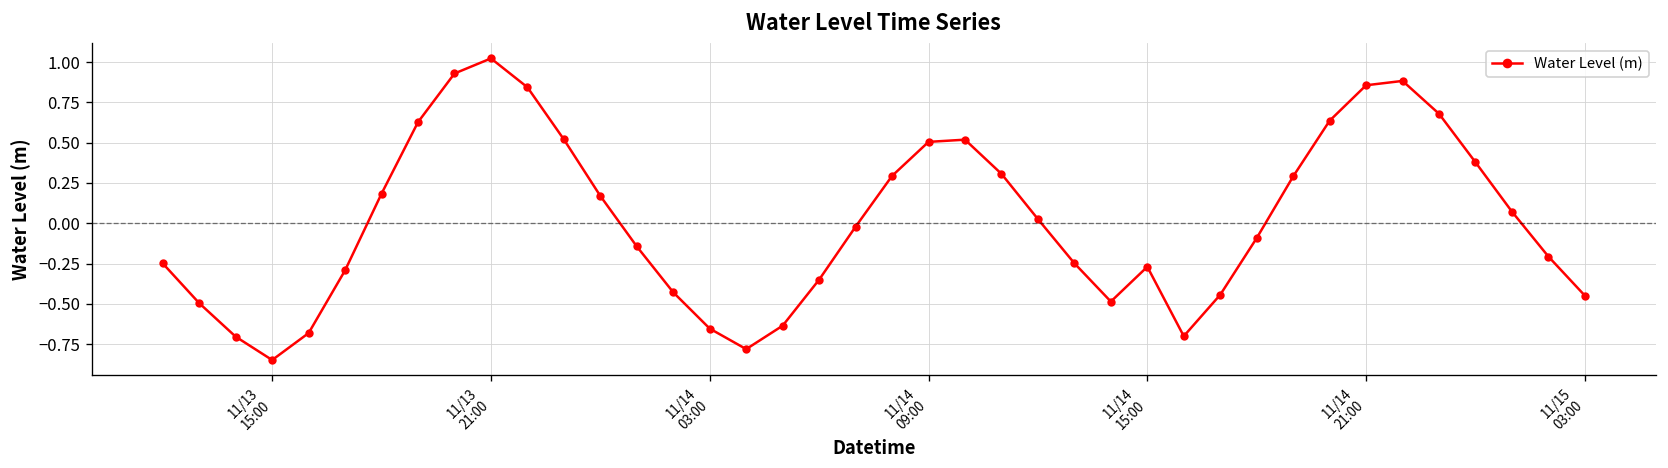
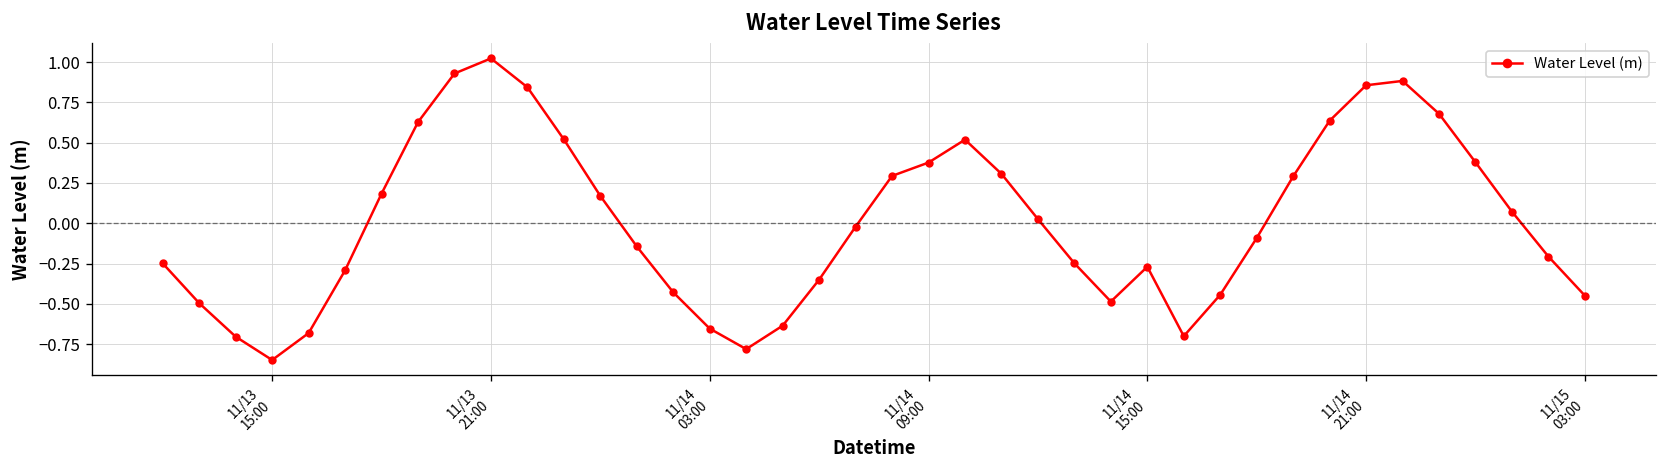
  {
    "11/13 15:00": -0.85,
    "11/13 21:00": 1.02,
    "11/14 03:00": -0.65,
-   "11/14 09:00": 0.51,
+   "11/14 09:00": 0.38,
    "11/14 15:00": -0.27,
    "11/14 21:00": 0.86,
    "11/15 03:00": -0.45
  }
